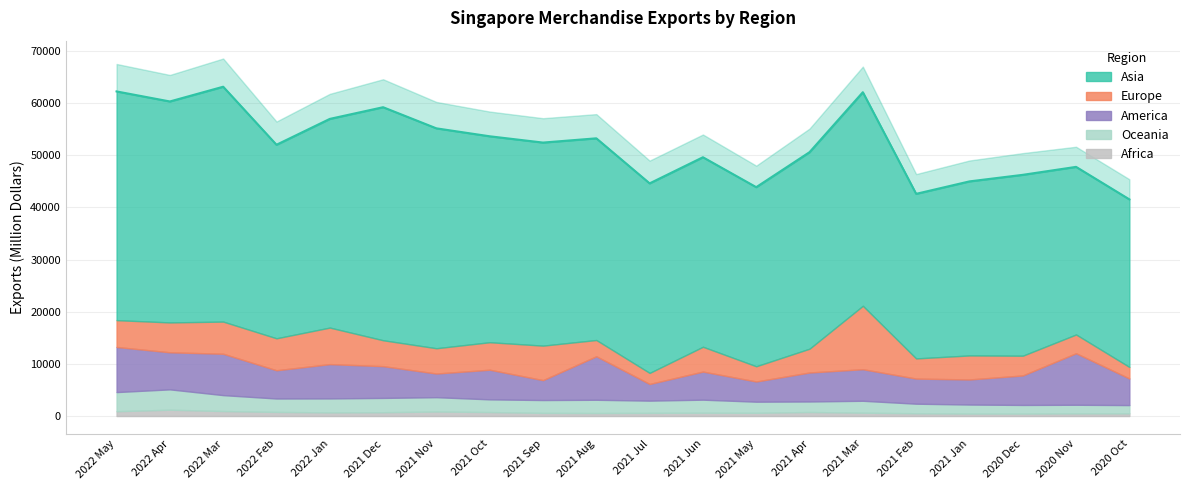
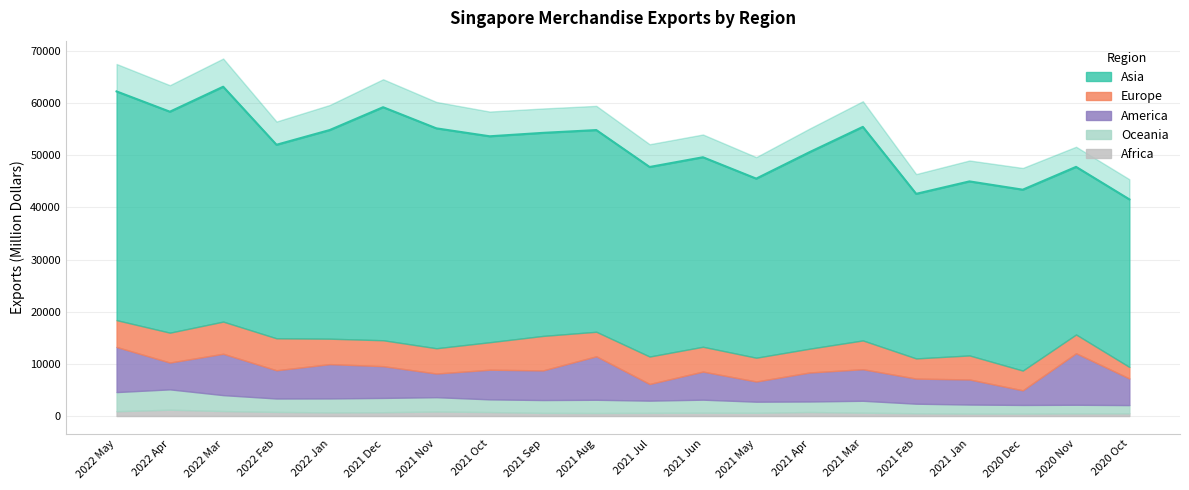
  {
    "America": {
      "2022 May": 9000,
-     "2022 Apr": 7000,
+     "2022 Apr": 5000,
      "2022 Mar": 8000,
      "2022 Feb": 5000,
      "2022 Jan": 7000,
      "2021 Dec": 6000,
      "2021 Nov": 5000,
      "2021 Oct": 6000,
-     "2021 Sep": 4000,
+     "2021 Sep": 6000,
      "2021 Aug": 8000,
      "2021 Jul": 3000,
      "2021 Jun": 5000,
      "2021 May": 4000,
      "2021 Apr": 6000,
      "2021 Mar": 6000,
      "2021 Feb": 5000,
      "2021 Jan": 5000,
-     "2020 Dec": 6000,
+     "2020 Dec": 3000,
      "2020 Nov": 10000,
      "2020 Oct": 5000
    },
    "Europe": {
      "2022 May": 5000,
      "2022 Apr": 6000,
      "2022 Mar": 6000,
      "2022 Feb": 6000,
-     "2022 Jan": 7000,
+     "2022 Jan": 5000,
      "2021 Dec": 5000,
      "2021 Nov": 5000,
      "2021 Oct": 5000,
      "2021 Sep": 7000,
-     "2021 Aug": 3000,
-     "2021 Jul": 2000,
+     "2021 Aug": 5000,
+     "2021 Jul": 5000,
      "2021 Jun": 5000,
-     "2021 May": 3000,
+     "2021 May": 5000,
      "2021 Apr": 5000,
-     "2021 Mar": 12000,
+     "2021 Mar": 6000,
      "2021 Feb": 4000,
      "2021 Jan": 5000,
      "2020 Dec": 4000,
      "2020 Nov": 4000,
      "2020 Oct": 2000
    }
  }
